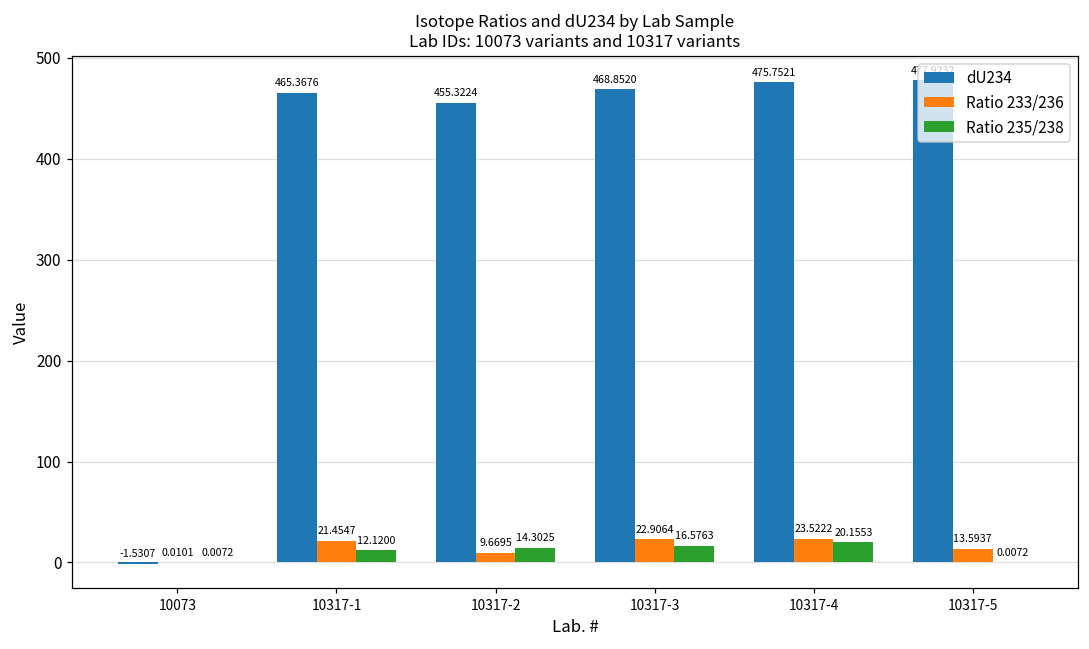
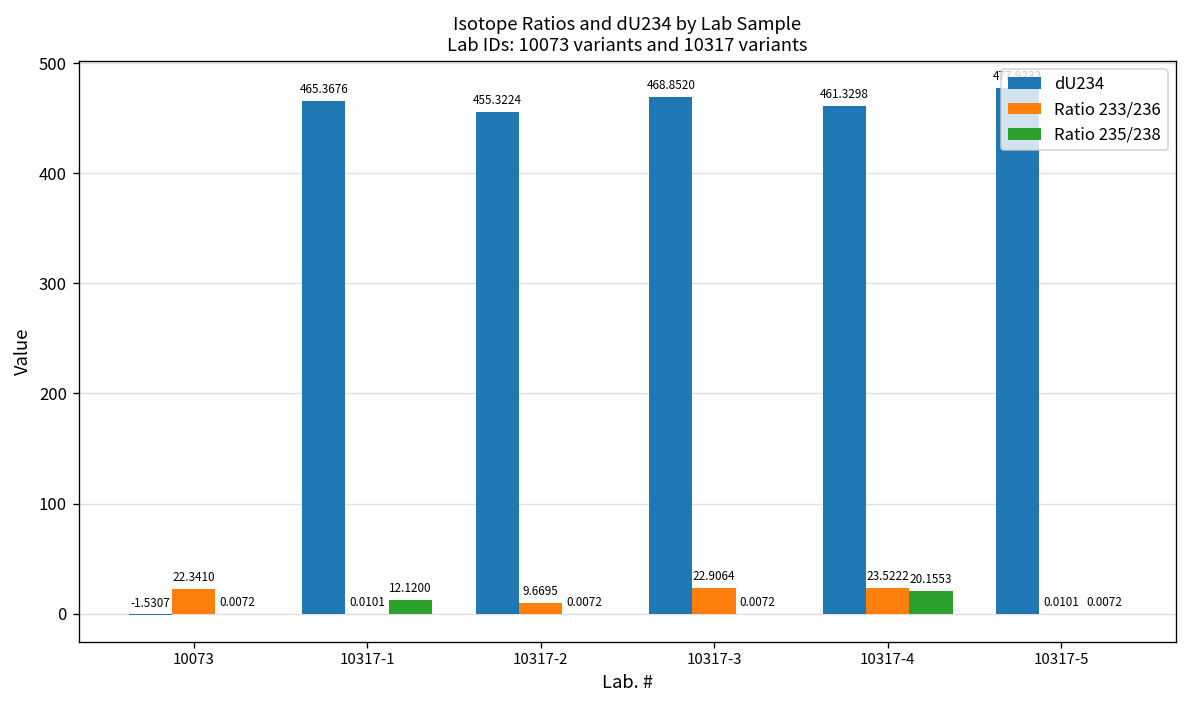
  {
    "dU234": {
      "10073": -1.5307,
      "10317-1": 465.3676,
      "10317-2": 455.3224,
      "10317-3": 468.8520,
-     "10317-4": 475.7521
+     "10317-4": 461.3298
    },
    "Ratio 233/236": {
-     "10073": 0.0101,
-     "10317-1": 21.4547,
+     "10073": 22.3410,
+     "10317-1": 0.0101,
      "10317-2": 9.6695,
      "10317-3": 22.9064,
      "10317-4": 23.5222,
-     "10317-5": 13.5937
+     "10317-5": 0.0101
    },
    "Ratio 235/238": {
      "10073": 0.0072,
      "10317-1": 12.1200,
-     "10317-2": 14.3025,
-     "10317-3": 16.5763,
+     "10317-2": 0.0072,
+     "10317-3": 0.0072,
      "10317-4": 20.1553,
      "10317-5": 0.0072
    }
  }
